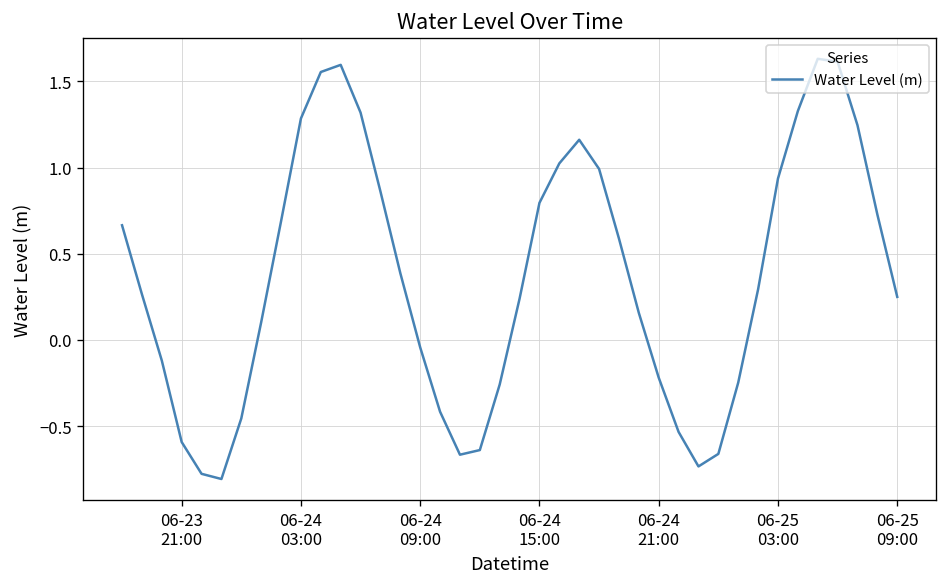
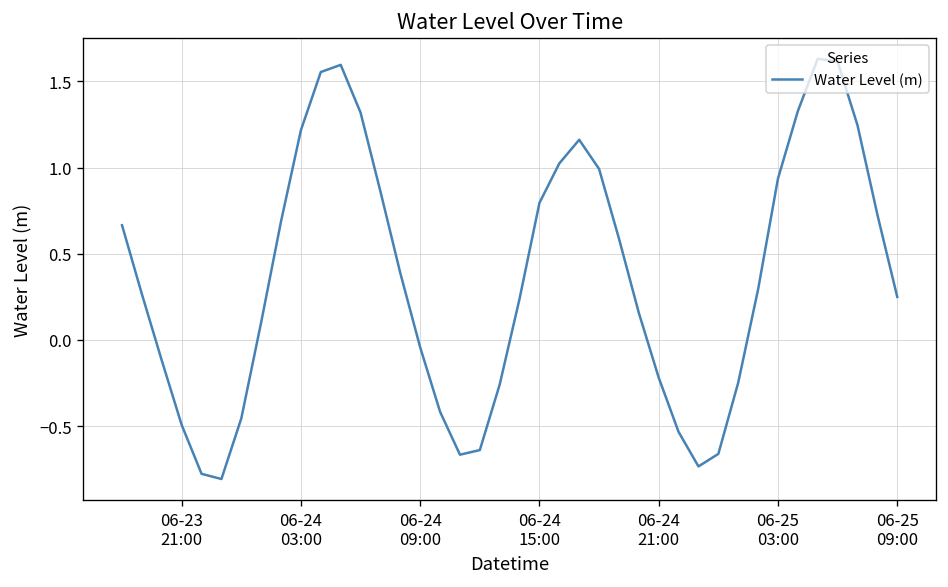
  {
-   "06-23 21:00": -0.59,
-   "06-24 03:00": 1.29,
+   "06-23 21:00": -0.49,
+   "06-24 03:00": 1.22,
    "06-24 09:00": -0.04,
    "06-24 15:00": 0.80,
    "06-24 21:00": -0.22,
    "06-25 03:00": 0.94,
    "06-25 09:00": 0.25
  }
